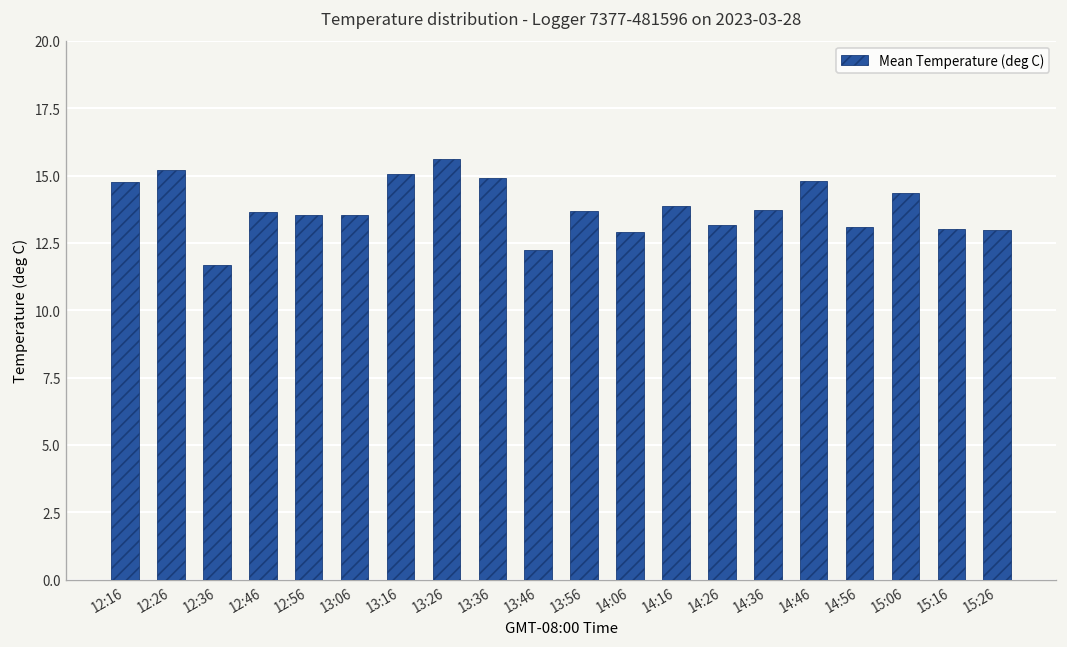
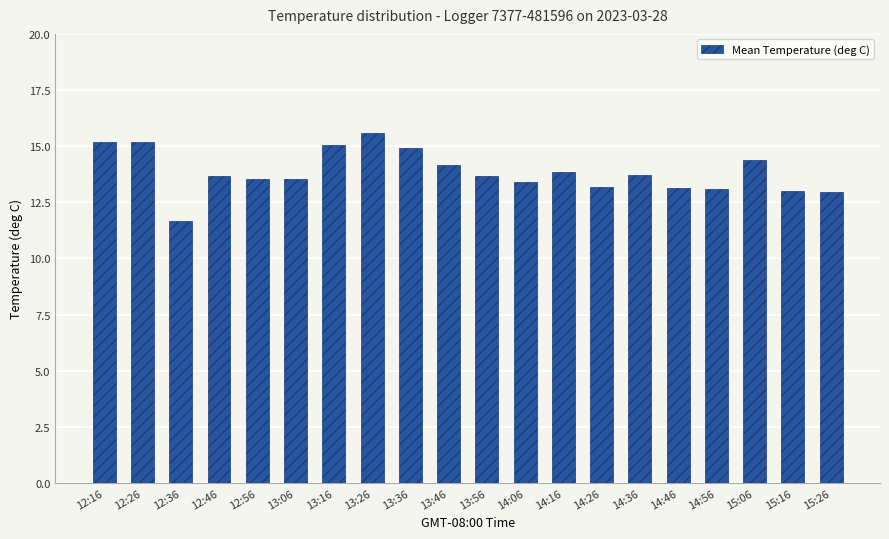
  {
-   "12:16": 14.7,
+   "12:16": 15.2,
    "12:26": 15.2,
    "12:36": 11.7,
    "12:46": 13.7,
    "12:56": 13.5,
    "13:06": 13.6,
    "13:16": 15.1,
    "13:26": 15.6,
    "13:36": 14.9,
-   "13:46": 12.2,
+   "13:46": 14.1,
    "13:56": 13.7,
-   "14:06": 12.9,
+   "14:06": 13.4,
    "14:16": 13.9,
    "14:26": 13.2,
    "14:36": 13.7,
-   "14:46": 14.8,
+   "14:46": 13.1,
    "14:56": 13.1,
    "15:06": 14.4,
    "15:16": 13.0,
    "15:26": 13.0
  }
